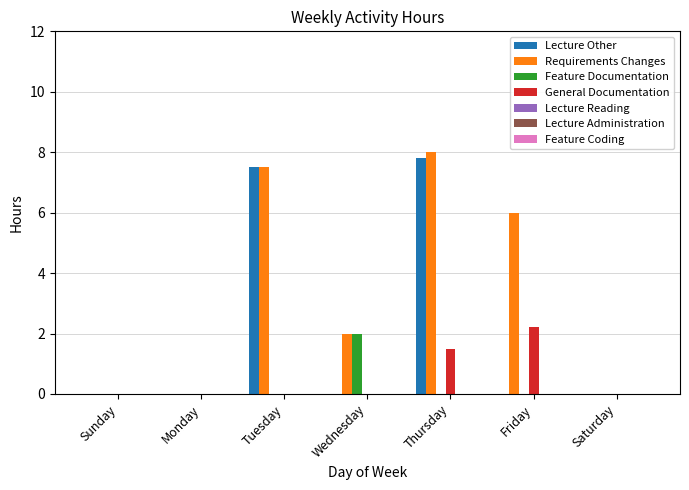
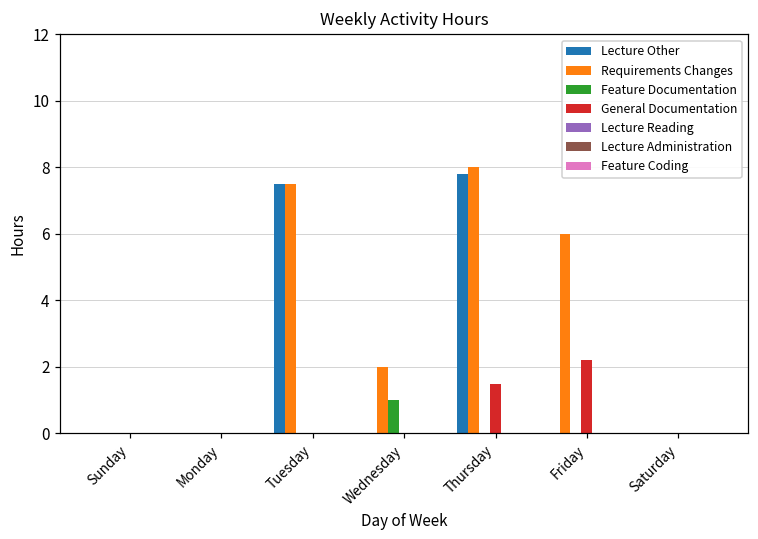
  {
    "Lecture Other": {
      "Sunday": 0,
      "Monday": 0,
      "Tuesday": 7.5,
      "Wednesday": 0,
      "Thursday": 7.8,
      "Friday": 0,
      "Saturday": 0
    },
    "Requirements Changes": {
      "Sunday": 0,
      "Monday": 0,
      "Tuesday": 7.5,
      "Wednesday": 2,
      "Thursday": 8,
      "Friday": 6,
      "Saturday": 0
    },
    "Feature Documentation": {
      "Sunday": 0,
      "Monday": 0,
      "Tuesday": 0,
-     "Wednesday": 2,
+     "Wednesday": 1,
      "Thursday": 0,
      "Friday": 0,
      "Saturday": 0
    },
    "General Documentation": {
      "Sunday": 0,
      "Monday": 0,
      "Tuesday": 0,
      "Wednesday": 0,
      "Thursday": 1.5,
      "Friday": 2.2,
      "Saturday": 0
    },
    "Lecture Reading": {
      "Sunday": 0,
      "Monday": 0,
      "Tuesday": 0,
      "Wednesday": 0,
      "Thursday": 0,
      "Friday": 0,
      "Saturday": 0
    },
    "Lecture Administration": {
      "Sunday": 0,
      "Monday": 0,
      "Tuesday": 0,
      "Wednesday": 0,
      "Thursday": 0,
      "Friday": 0,
      "Saturday": 0
    },
    "Feature Coding": {
      "Sunday": 0,
      "Monday": 0,
      "Tuesday": 0,
      "Wednesday": 0,
      "Thursday": 0,
      "Friday": 0,
      "Saturday": 0
    }
  }
